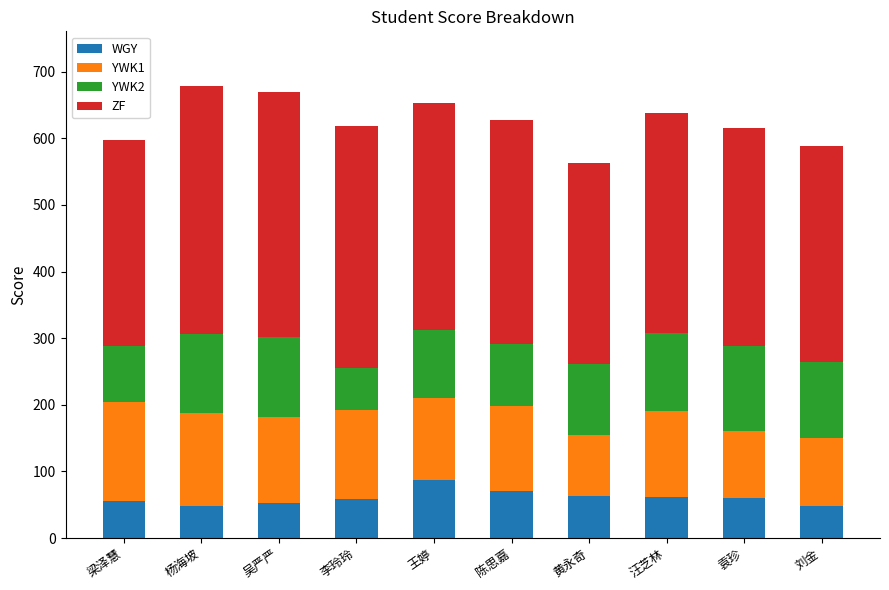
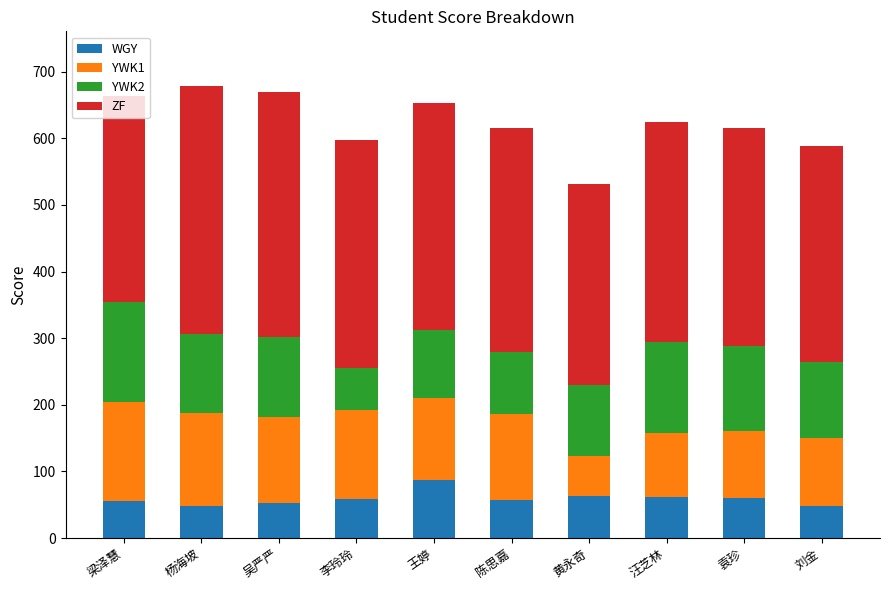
  {
    "WGY": {
      "梁泽慧": 60,
      "杨海坡": 50,
      "吴严严": 50,
      "李玲玲": 60,
      "王婷": 90,
-     "陈思嘉": 70,
+     "陈思嘉": 60,
      "黄永奇": 60,
      "汪芝林": 60,
      "袁珍": 60,
      "刘金": 50
    },
    "YWK1": {
      "梁泽慧": 150,
      "杨海坡": 140,
      "吴严严": 130,
      "李玲玲": 130,
      "王婷": 120,
      "陈思嘉": 130,
-     "黄永奇": 90,
-     "汪芝林": 130,
+     "黄永奇": 60,
+     "汪芝林": 100,
      "袁珍": 100,
      "刘金": 100
    },
    "YWK2": {
-     "梁泽慧": 80,
+     "梁泽慧": 150,
      "杨海坡": 120,
      "吴严严": 120,
      "李玲玲": 60,
      "王婷": 100,
      "陈思嘉": 90,
      "黄永奇": 110,
-     "汪芝林": 120,
+     "汪芝林": 140,
      "袁珍": 130,
      "刘金": 120
    },
    "ZF": {
      "杨海坡": 370,
      "吴严严": 370,
-     "李玲玲": 360,
+     "李玲玲": 340,
      "王婷": 340,
      "陈思嘉": 340,
      "黄永奇": 300,
      "汪芝林": 330,
      "袁珍": 330,
      "刘金": 320
    }
  }
